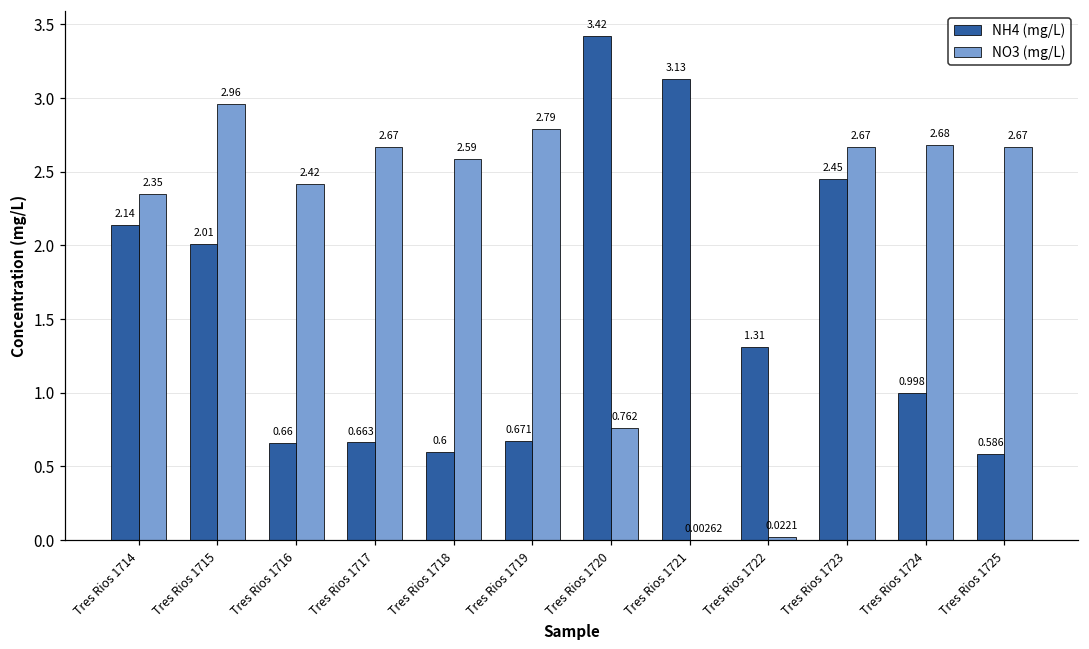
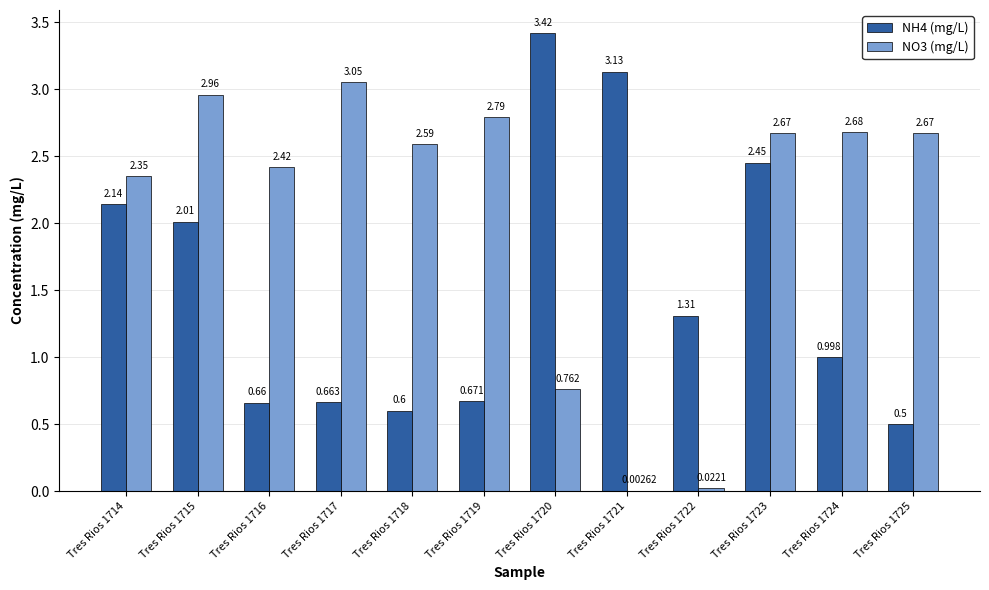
  {
    "NH4 (mg/L)": {
      "Tres Rios 1714": 2.14,
      "Tres Rios 1715": 2.01,
      "Tres Rios 1716": 0.66,
      "Tres Rios 1717": 0.663,
      "Tres Rios 1718": 0.6,
      "Tres Rios 1719": 0.671,
      "Tres Rios 1720": 3.42,
      "Tres Rios 1721": 3.13,
      "Tres Rios 1722": 1.31,
      "Tres Rios 1723": 2.45,
      "Tres Rios 1724": 0.998,
-     "Tres Rios 1725": 0.586
+     "Tres Rios 1725": 0.5
    },
    "NO3 (mg/L)": {
      "Tres Rios 1714": 2.35,
      "Tres Rios 1715": 2.96,
      "Tres Rios 1716": 2.42,
-     "Tres Rios 1717": 2.67,
+     "Tres Rios 1717": 3.05,
      "Tres Rios 1718": 2.59,
      "Tres Rios 1719": 2.79,
      "Tres Rios 1720": 0.762,
      "Tres Rios 1721": 0.00262,
      "Tres Rios 1722": 0.0221,
      "Tres Rios 1723": 2.67,
      "Tres Rios 1724": 2.68,
      "Tres Rios 1725": 2.67
    }
  }
